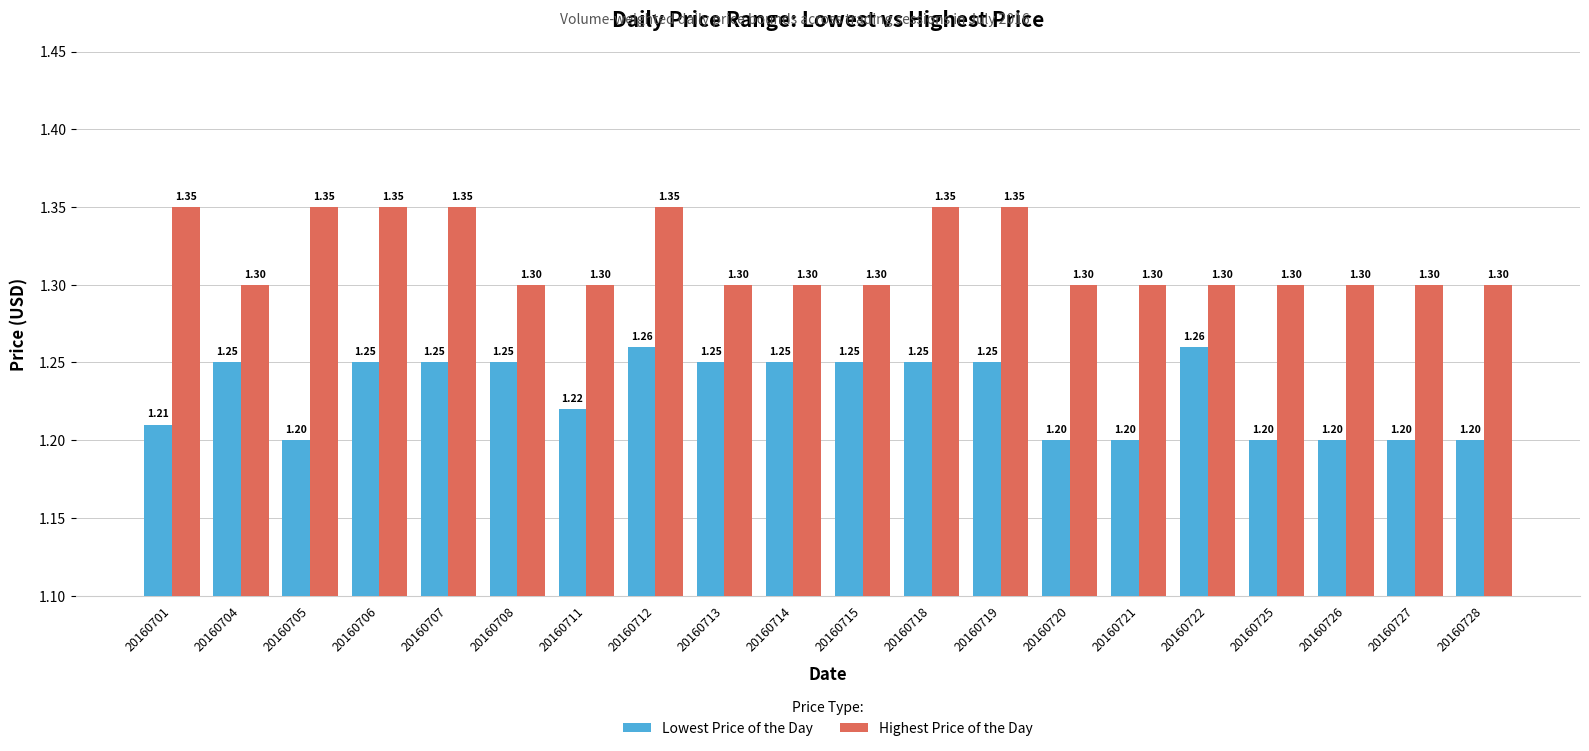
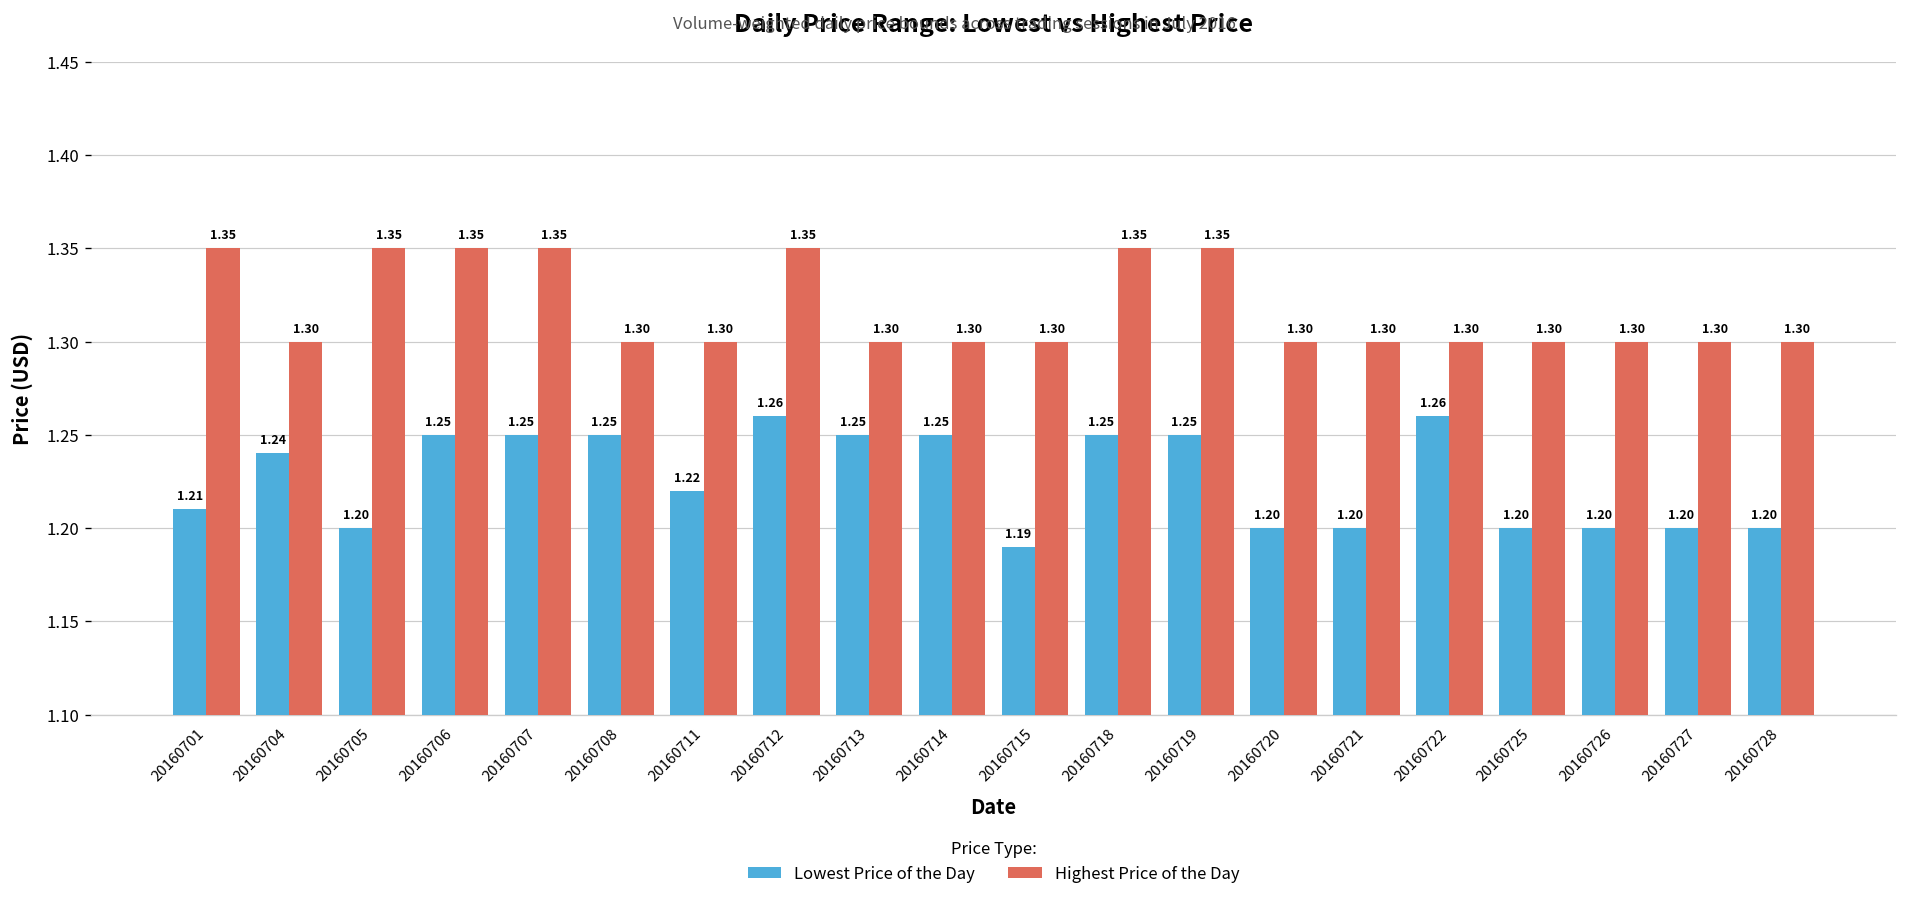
  {
    "Lowest Price of the Day": {
      "20160701": 1.21,
-     "20160704": 1.25,
+     "20160704": 1.24,
      "20160705": 1.20,
      "20160706": 1.25,
      "20160707": 1.25,
      "20160708": 1.25,
      "20160711": 1.22,
      "20160712": 1.26,
      "20160713": 1.25,
      "20160714": 1.25,
-     "20160715": 1.25,
+     "20160715": 1.19,
      "20160718": 1.25,
      "20160719": 1.25,
      "20160720": 1.20,
      "20160721": 1.20,
      "20160722": 1.26,
      "20160725": 1.20,
      "20160726": 1.20,
      "20160727": 1.20,
      "20160728": 1.20
    },
    "Highest Price of the Day": {
      "20160701": 1.35,
      "20160704": 1.30,
      "20160705": 1.35,
      "20160706": 1.35,
      "20160707": 1.35,
      "20160708": 1.30,
      "20160711": 1.30,
      "20160712": 1.35,
      "20160713": 1.30,
      "20160714": 1.30,
      "20160715": 1.30,
      "20160718": 1.35,
      "20160719": 1.35,
      "20160720": 1.30,
      "20160721": 1.30,
      "20160722": 1.30,
      "20160725": 1.30,
      "20160726": 1.30,
      "20160727": 1.30,
      "20160728": 1.30
    }
  }
